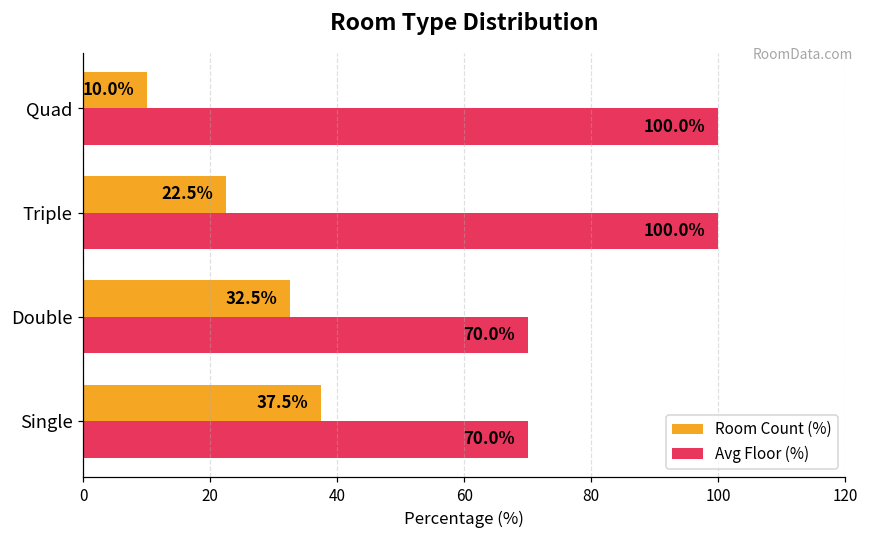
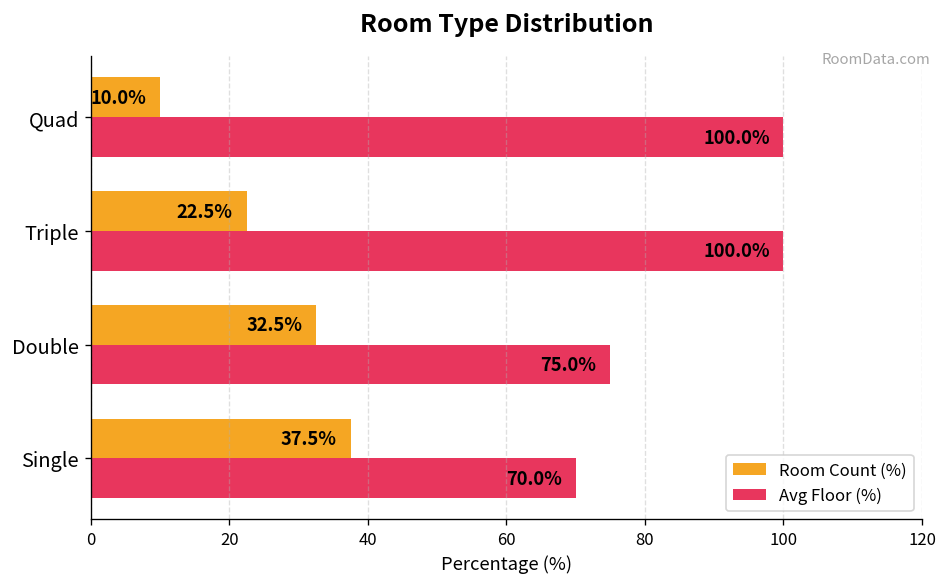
  {
    "Room Count (%)": {
      "Quad": "10.0%",
      "Triple": "22.5%",
      "Double": "32.5%",
      "Single": "37.5%"
    },
    "Avg Floor (%)": {
      "Quad": "100.0%",
      "Triple": "100.0%",
-     "Double": "70.0%",
+     "Double": "75.0%",
      "Single": "70.0%"
    }
  }
